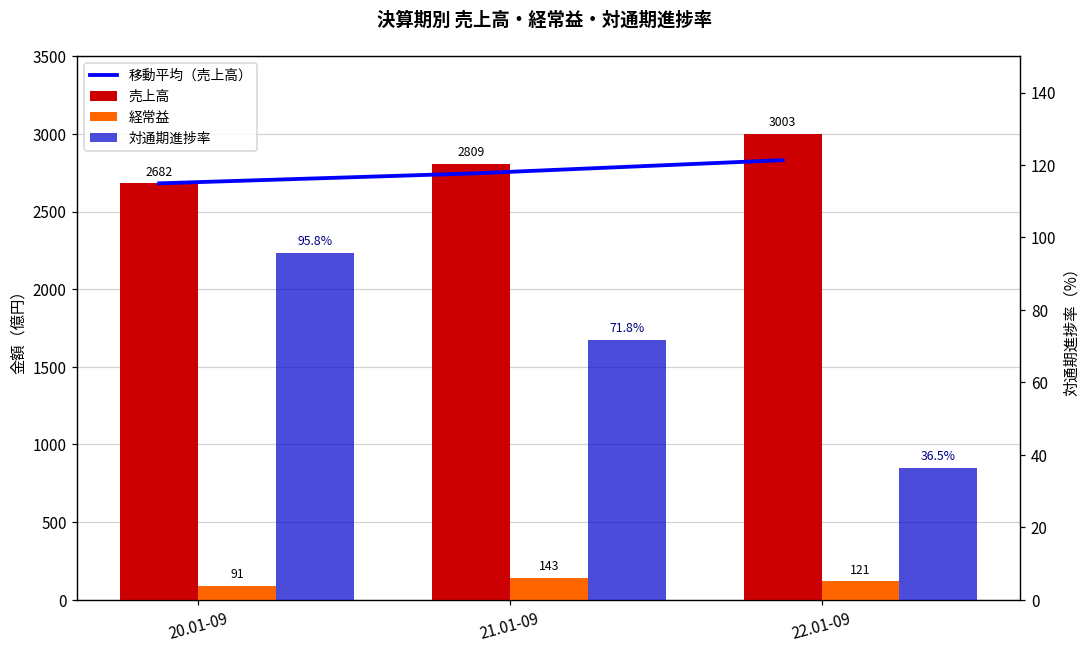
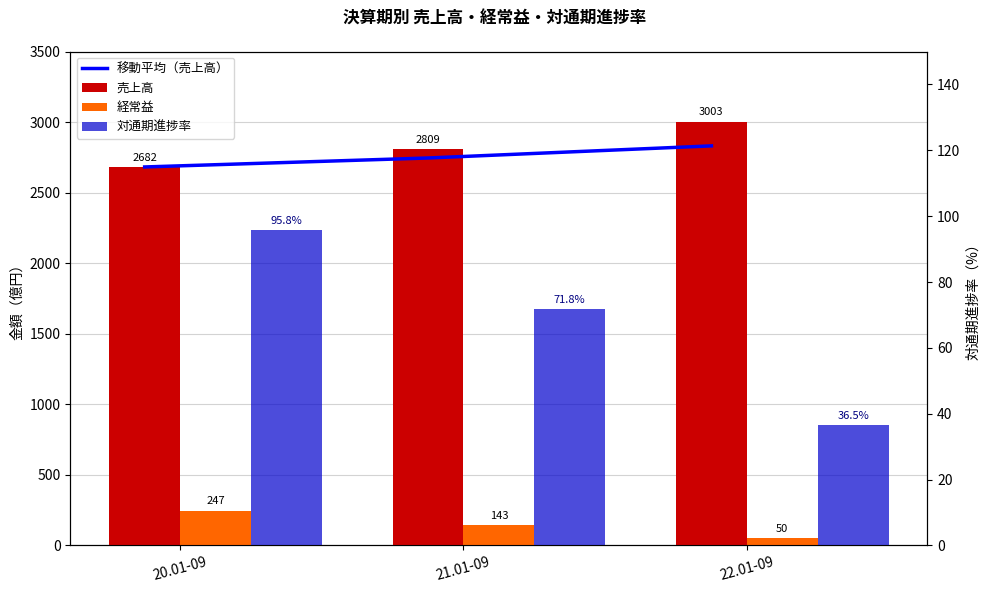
  {
    "売上高": {
      "20.01-09": 2682,
      "21.01-09": 2809,
      "22.01-09": 3003
    },
    "経常益": {
-     "20.01-09": 91,
+     "20.01-09": 247,
      "21.01-09": 143,
-     "22.01-09": 121
+     "22.01-09": 50
    }
  }
